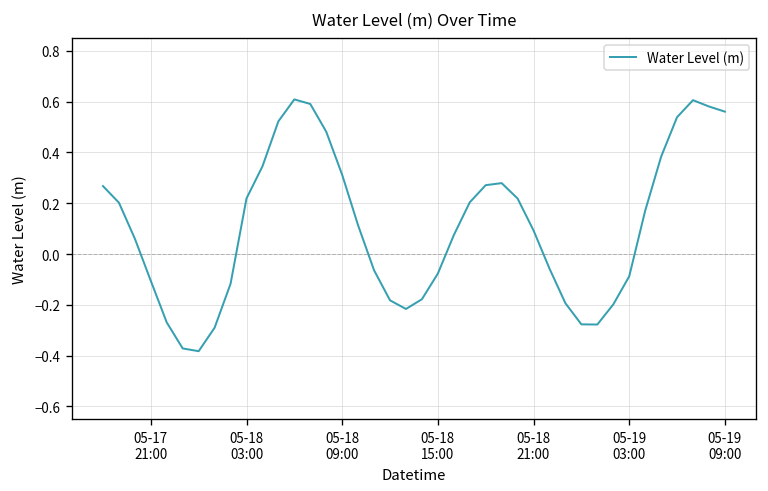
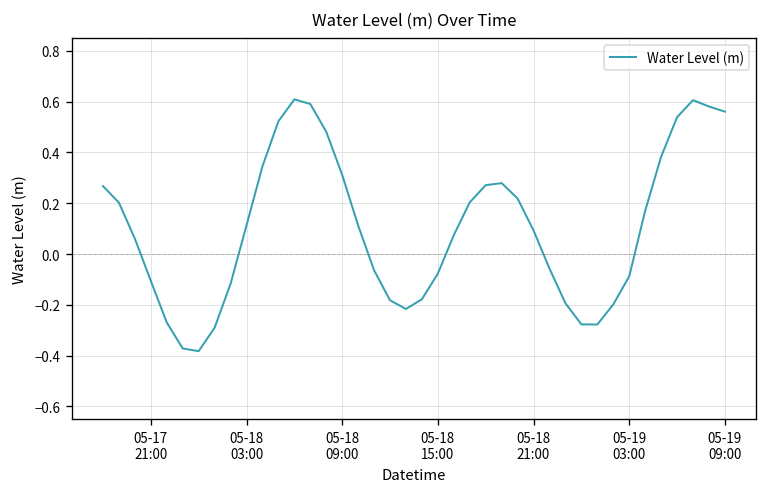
  {
    "05-17 21:00": -0.11,
-   "05-18 03:00": 0.22,
+   "05-18 03:00": 0.11,
    "05-18 09:00": 0.31,
    "05-18 15:00": -0.08,
    "05-18 21:00": 0.09,
    "05-19 03:00": -0.09,
    "05-19 09:00": 0.56
  }
